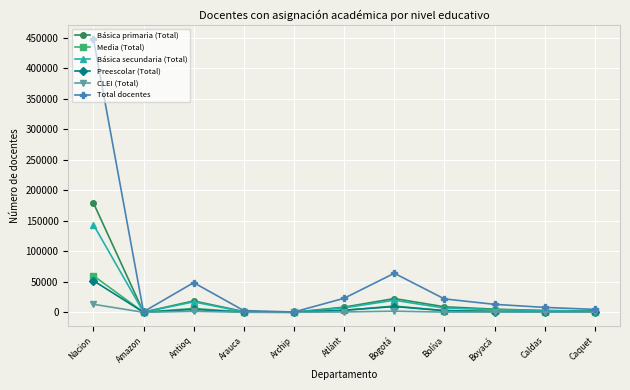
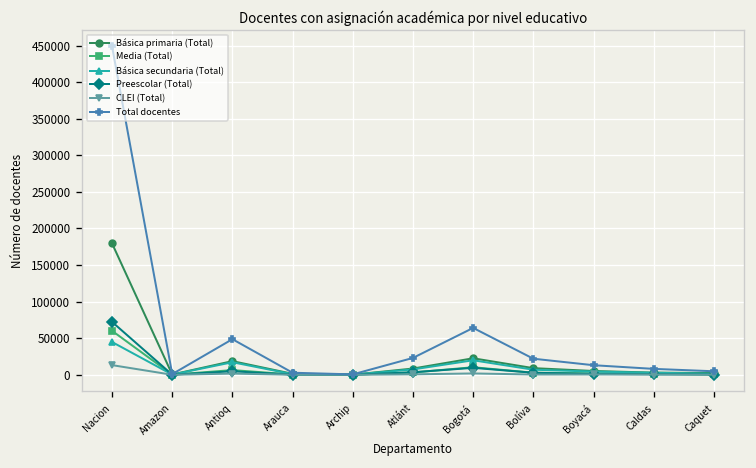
  {
    "Básica secundaria (Total)": {
-     "Nacion": 140000
+     "Nacion": 40000
    },
    "Preescolar (Total)": {
-     "Nacion": 50000
+     "Nacion": 70000
    }
  }
